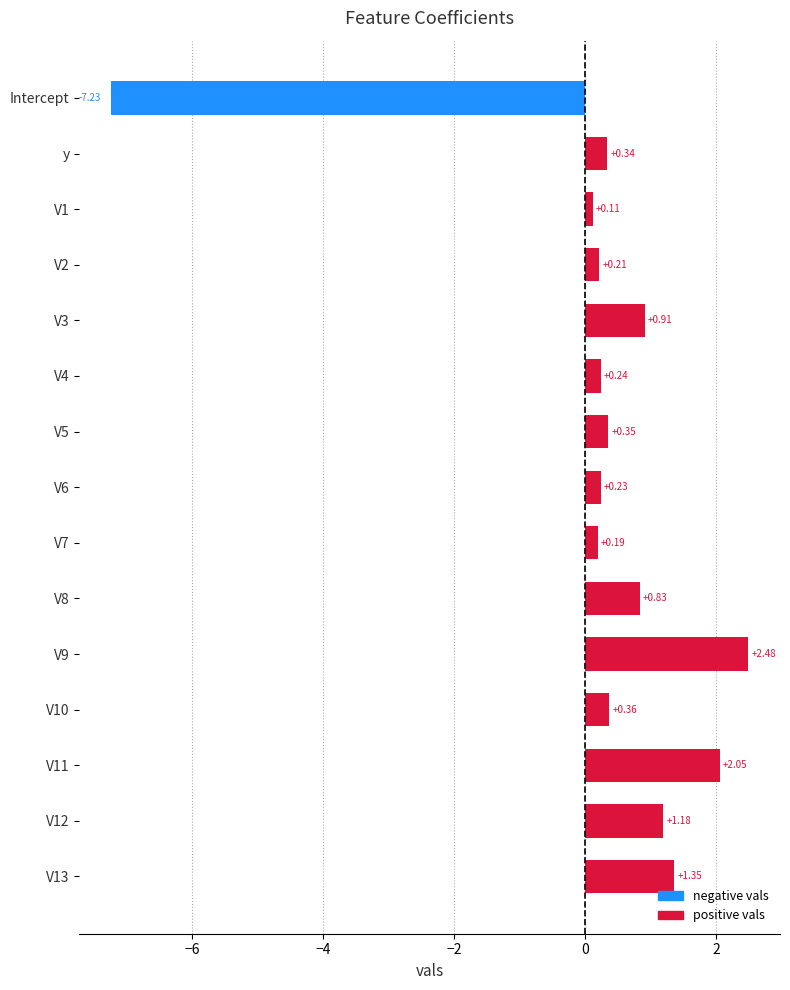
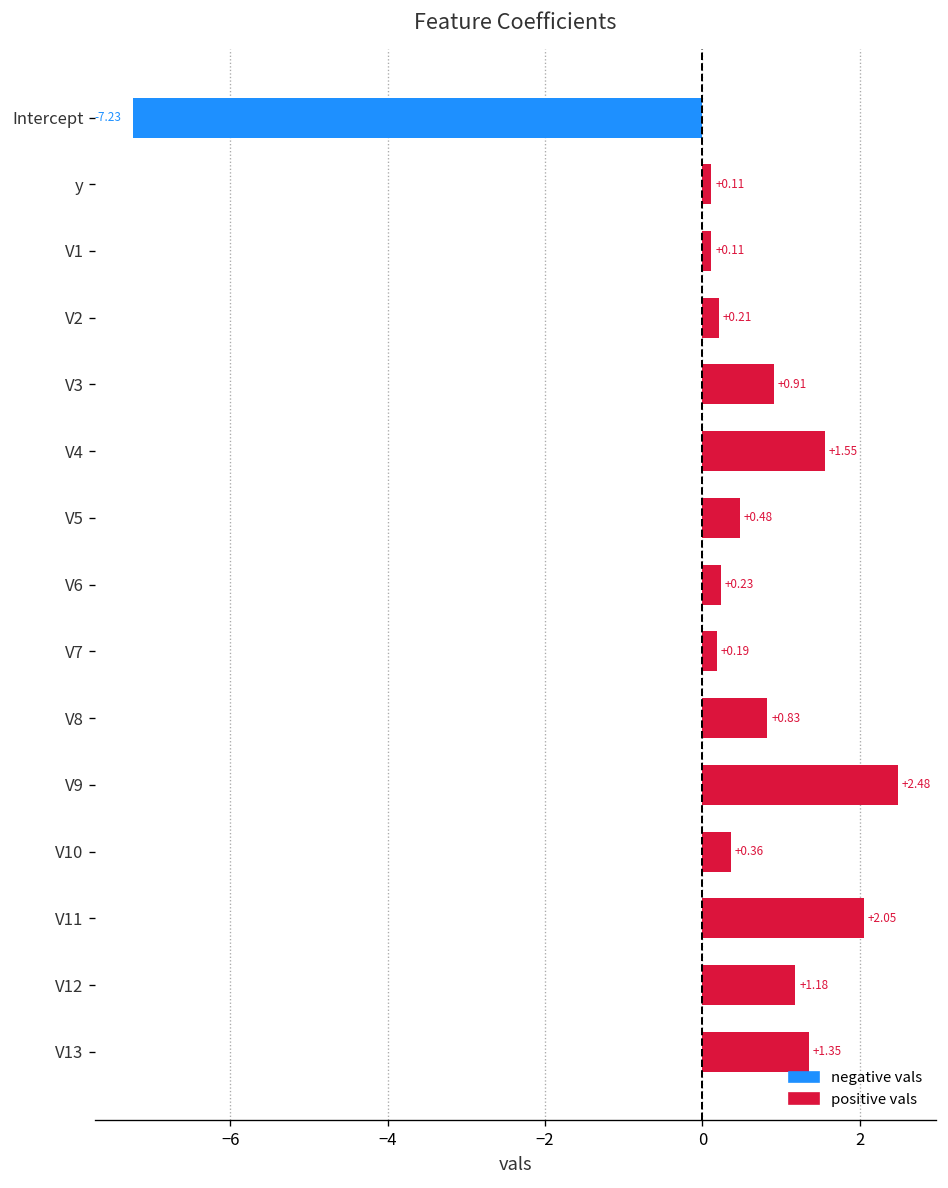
  {
    "Intercept": "-7.23",
-   "y": "+0.34",
+   "y": "+0.11",
    "V1": "+0.11",
    "V2": "+0.21",
    "V3": "+0.91",
-   "V4": "+0.24",
-   "V5": "+0.35",
+   "V4": "+1.55",
+   "V5": "+0.48",
    "V6": "+0.23",
    "V7": "+0.19",
    "V8": "+0.83",
    "V9": "+2.48",
    "V10": "+0.36",
    "V11": "+2.05",
    "V12": "+1.18",
    "V13": "+1.35"
  }
